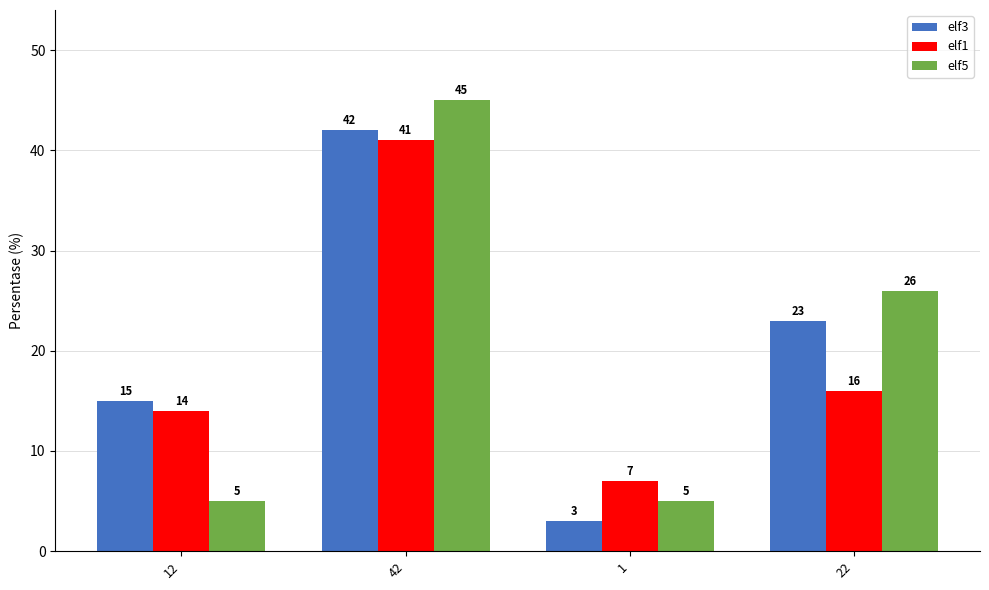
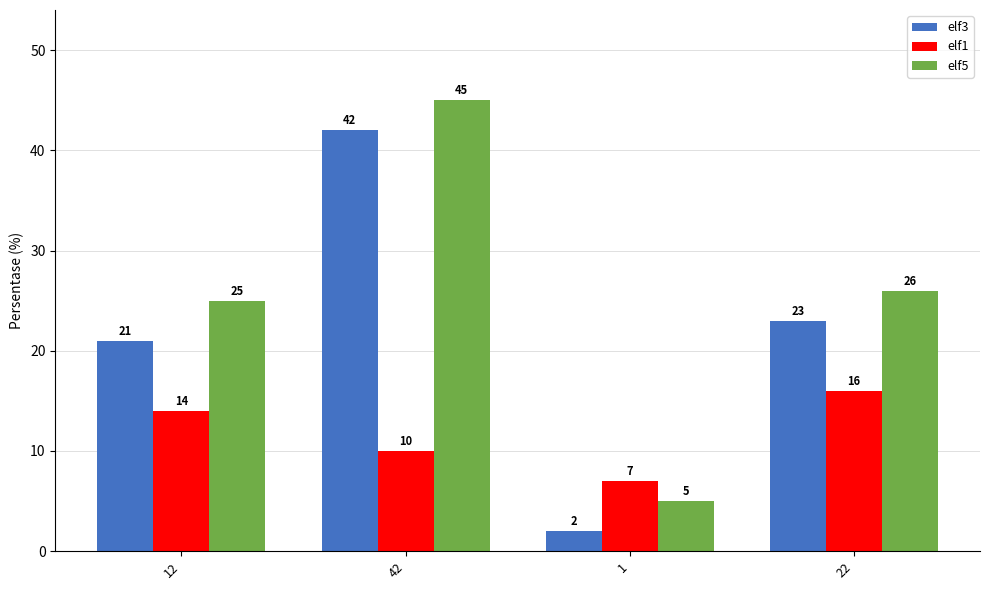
  {
    "elf3": {
-     "12": 15,
+     "12": 21,
      "42": 42,
-     "1": 3,
+     "1": 2,
      "22": 23
    },
    "elf1": {
      "12": 14,
-     "42": 41,
+     "42": 10,
      "1": 7,
      "22": 16
    },
    "elf5": {
-     "12": 5,
+     "12": 25,
      "42": 45,
      "1": 5,
      "22": 26
    }
  }
